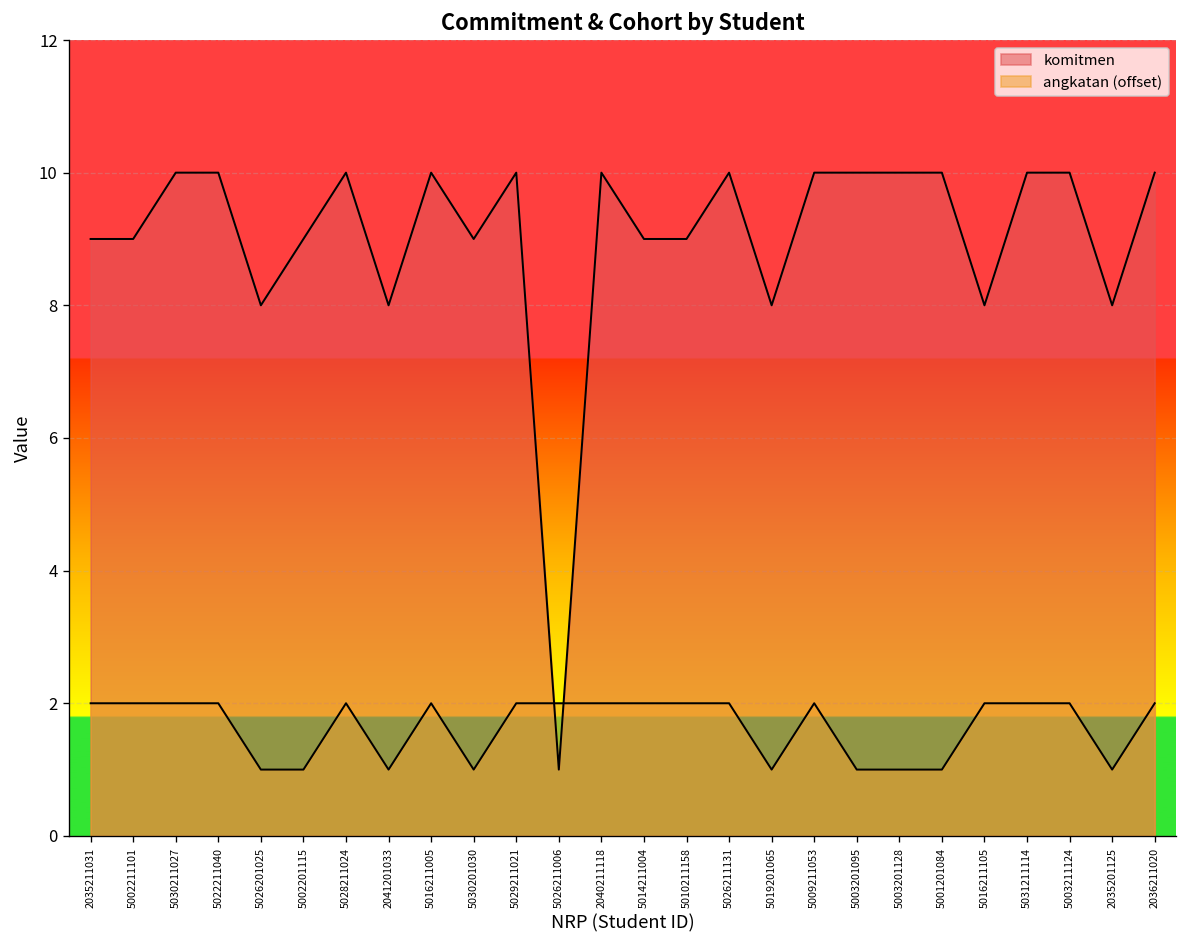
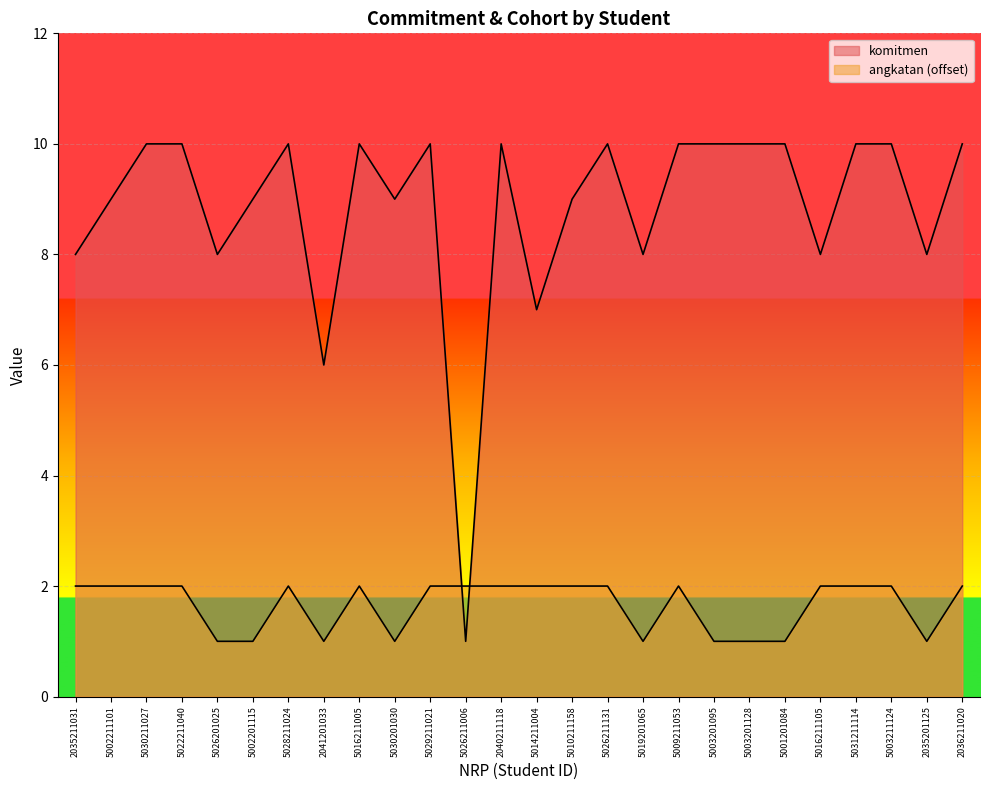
  {
    "komitmen": {
-     "2035211031": 9,
+     "2035211031": 8,
      "5002211101": 9,
      "5030211027": 10,
      "5022211040": 10,
      "5026201025": 8,
      "5002201115": 9,
      "5028211024": 10,
-     "2041201033": 8,
+     "2041201033": 6,
      "5016211005": 10,
      "5030201030": 9,
      "5029211021": 10,
      "5026211006": 1,
      "2040211118": 10,
-     "5014211004": 9,
+     "5014211004": 7,
      "5010211158": 9,
      "5026211131": 10,
      "5019201065": 8,
      "5009211053": 10,
      "5003201095": 10,
      "5003201128": 10,
      "5001201084": 10,
      "5016211105": 8,
      "5031211114": 10,
      "5003211124": 10,
      "2035201125": 8,
      "2036211020": 10
    },
    "angkatan (offset)": {
      "2035211031": 2,
      "5002211101": 2,
      "5030211027": 2,
      "5022211040": 2,
      "5026201025": 1,
      "5002201115": 1,
      "5028211024": 2,
      "2041201033": 1,
      "5016211005": 2,
      "5030201030": 1,
      "5029211021": 2,
      "5026211006": 2,
      "2040211118": 2,
      "5014211004": 2,
      "5010211158": 2,
      "5026211131": 2,
      "5019201065": 1,
      "5009211053": 2,
      "5003201095": 1,
      "5003201128": 1,
      "5001201084": 1,
      "5016211105": 2,
      "5031211114": 2,
      "5003211124": 2,
      "2035201125": 1,
      "2036211020": 2
    }
  }
